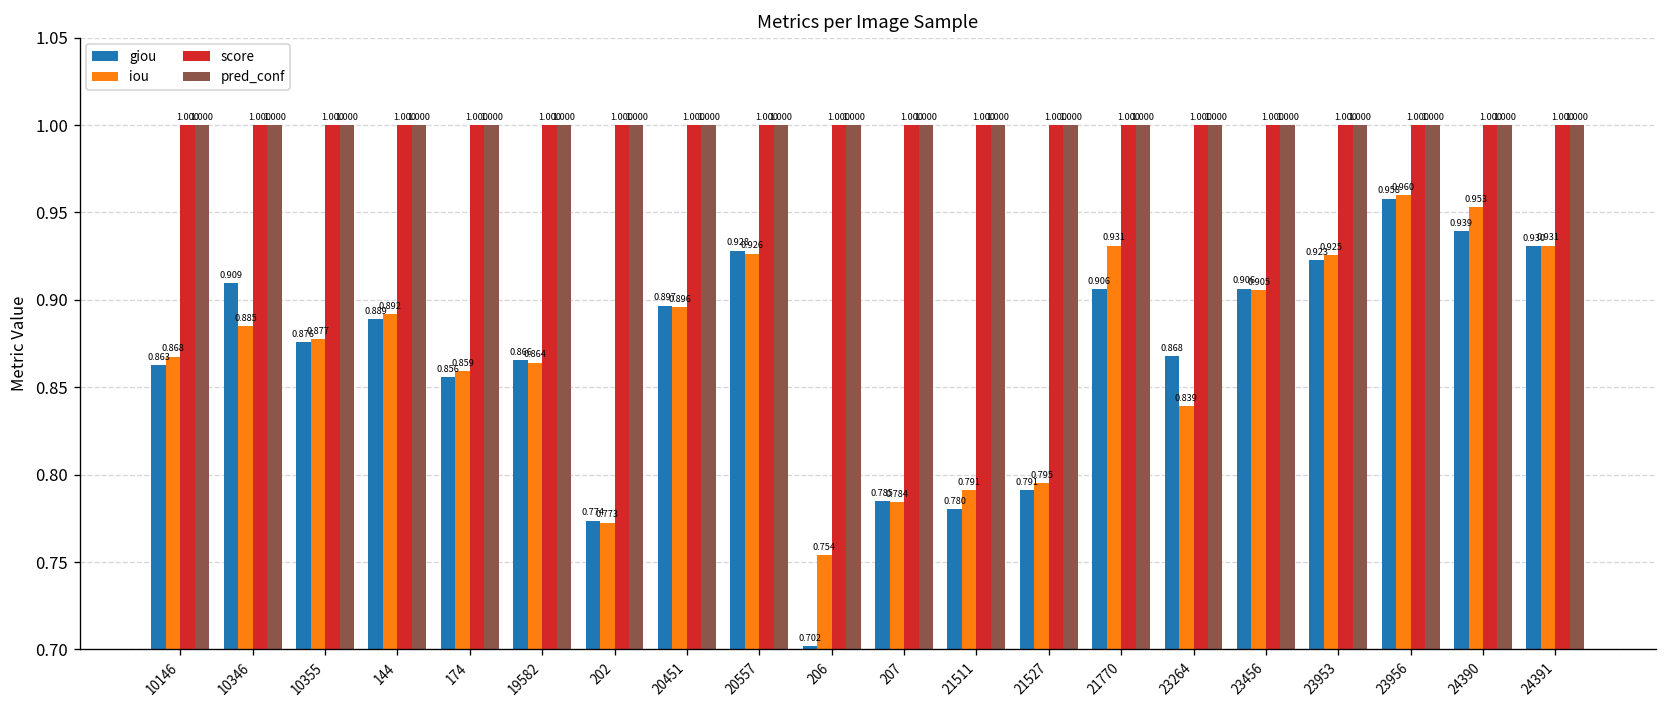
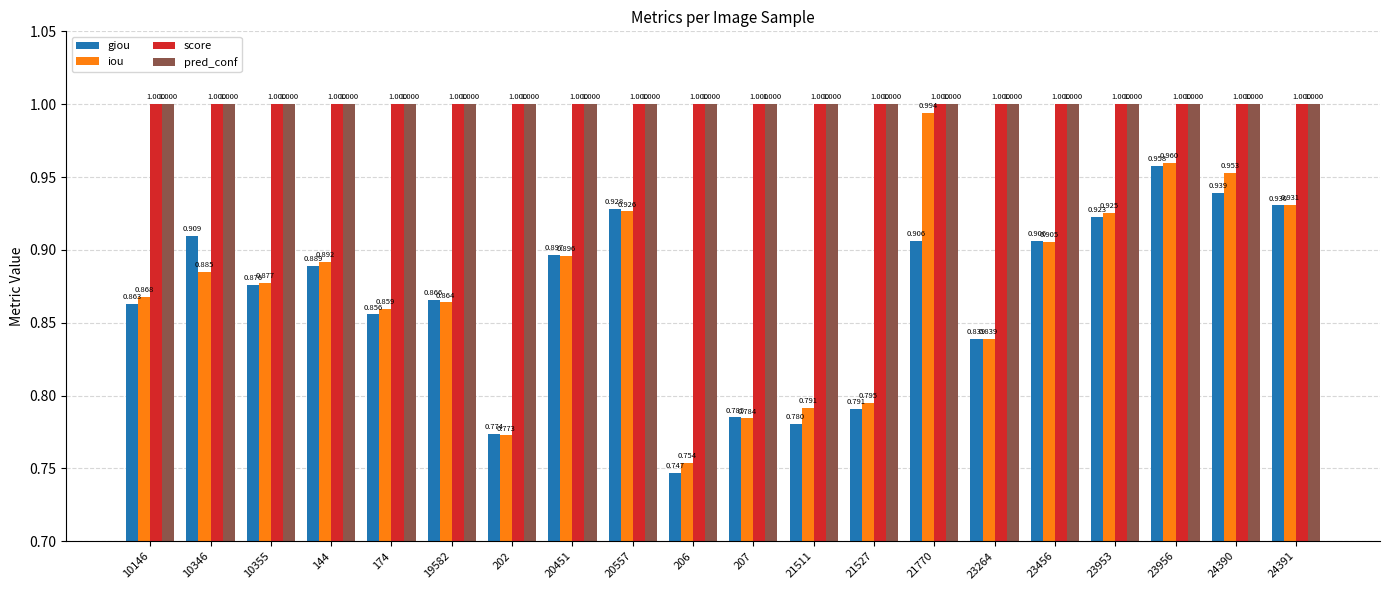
  {
    "giou": {
      "10146": 0.863,
      "10346": 0.909,
      "174": 0.856,
-     "206": 0.702,
+     "206": 0.747,
      "21511": 0.780,
      "21527": 0.791,
      "21770": 0.906,
-     "23264": 0.868,
+     "23264": 0.839,
      "24390": 0.939
    },
    "iou": {
      "10146": 0.868,
      "10346": 0.885,
      "174": 0.859,
      "206": 0.754,
      "21511": 0.791,
      "21527": 0.795,
-     "21770": 0.931,
+     "21770": 0.994,
      "23264": 0.839,
      "24390": 0.953
    }
  }
